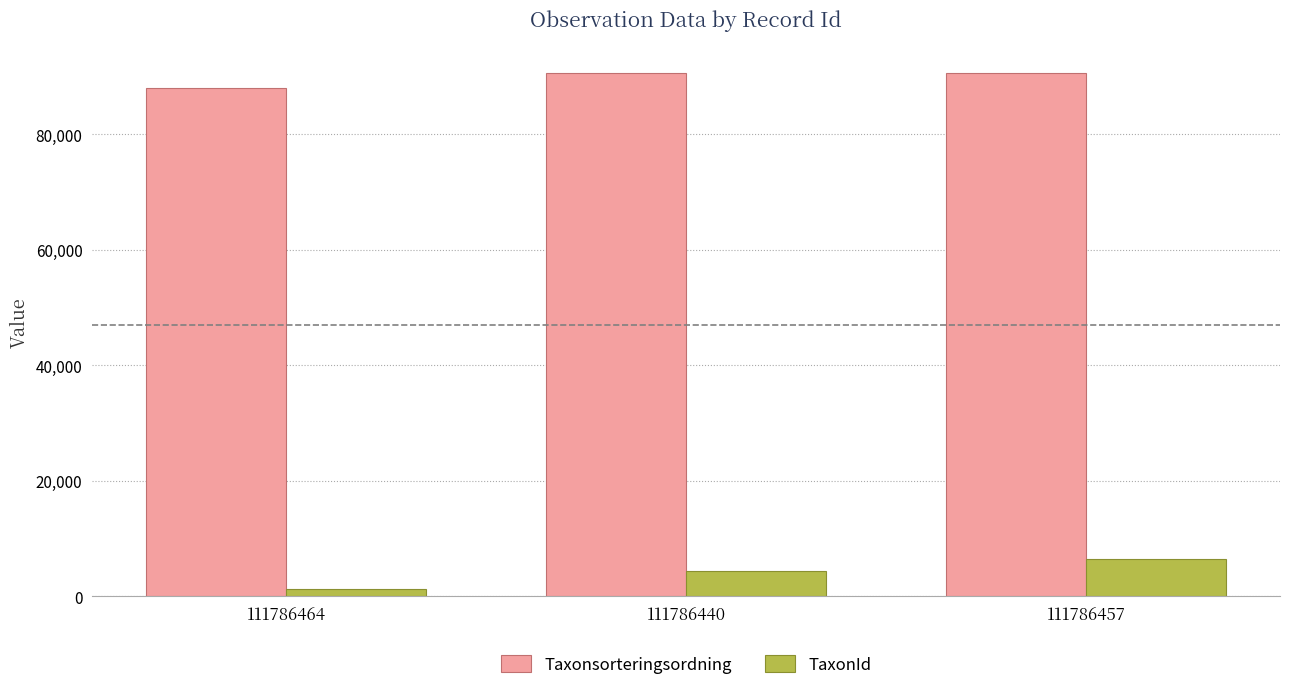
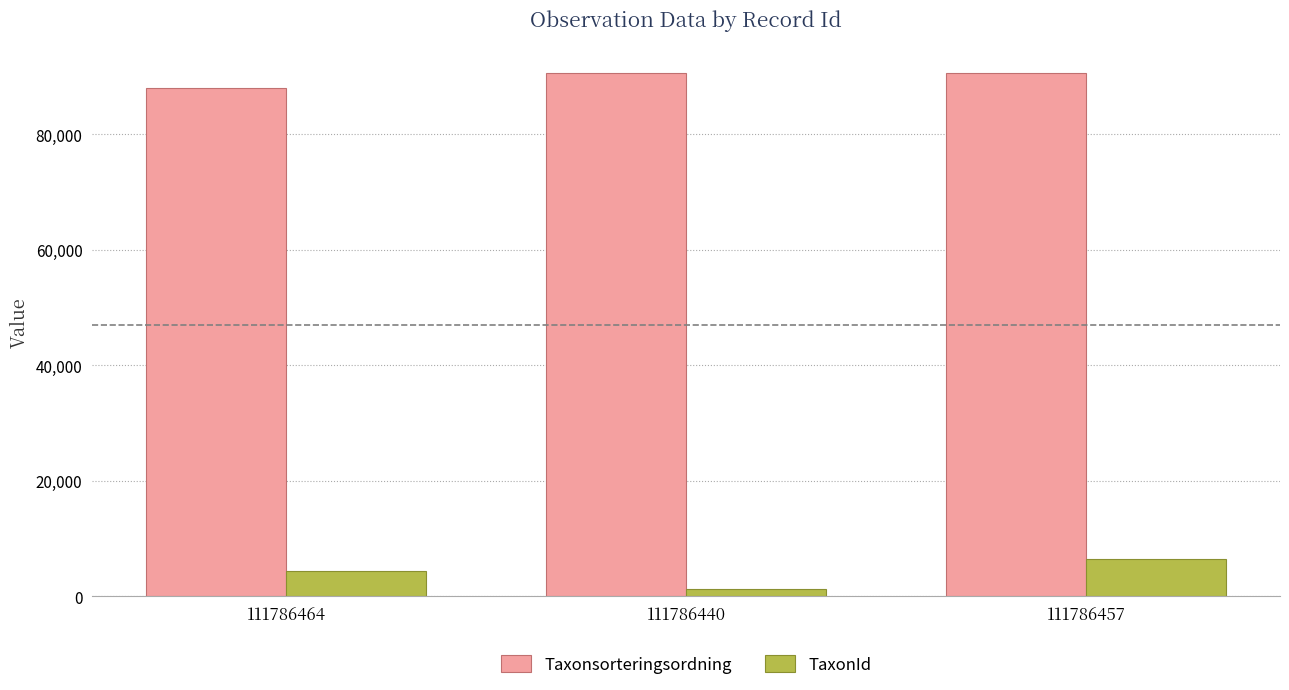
  {
    "Taxonsorteringsordning": {
      "111786464": "88,000",
      "111786440": "91,000",
      "111786457": "91,000"
    },
    "TaxonId": {
-     "111786464": "1,000",
-     "111786440": "4,000",
+     "111786464": "4,000",
+     "111786440": "1,000",
      "111786457": "7,000"
    }
  }
